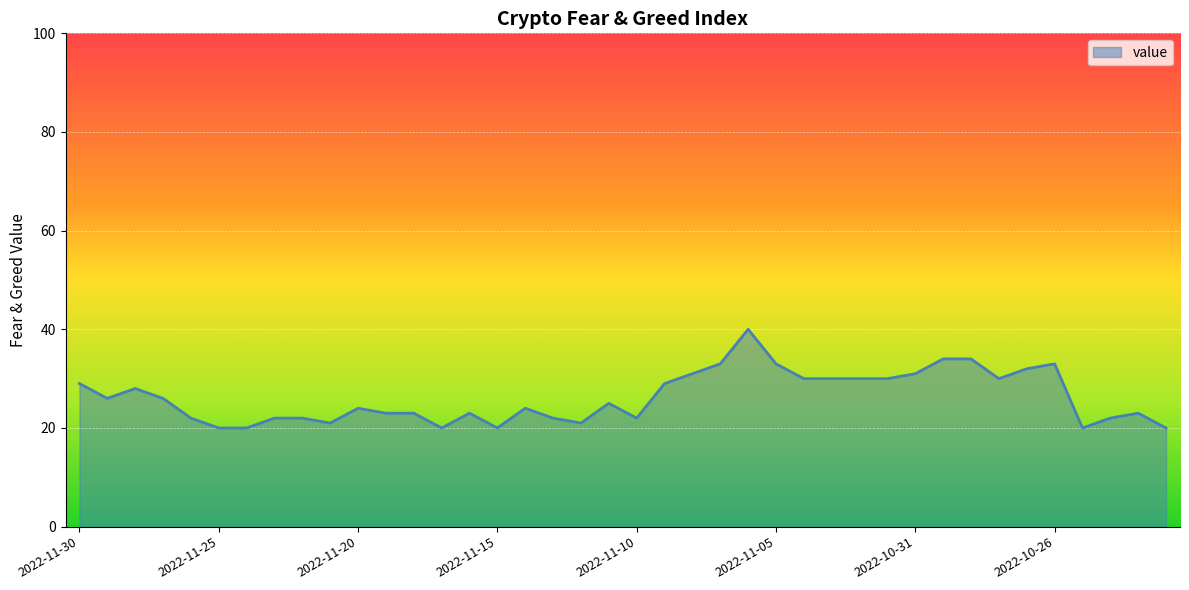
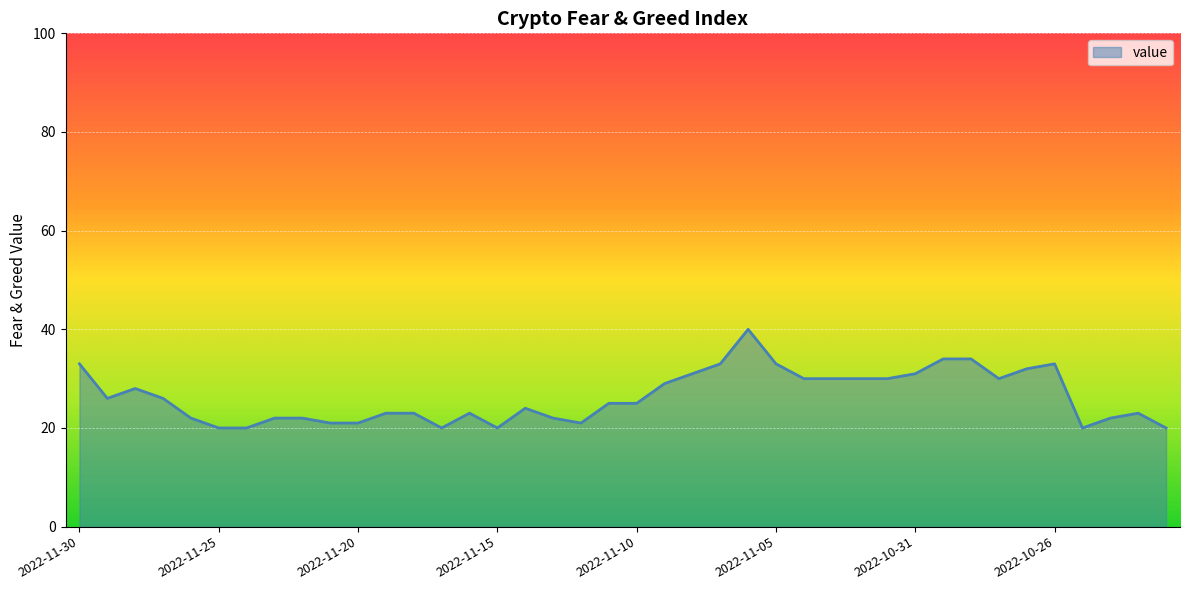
  {
-   "2022-11-30": 29,
+   "2022-11-30": 33,
    "2022-11-25": 20,
-   "2022-11-20": 24,
+   "2022-11-20": 21,
    "2022-11-15": 20,
-   "2022-11-10": 22,
+   "2022-11-10": 25,
    "2022-11-05": 33,
    "2022-10-31": 31,
    "2022-10-26": 33
  }
